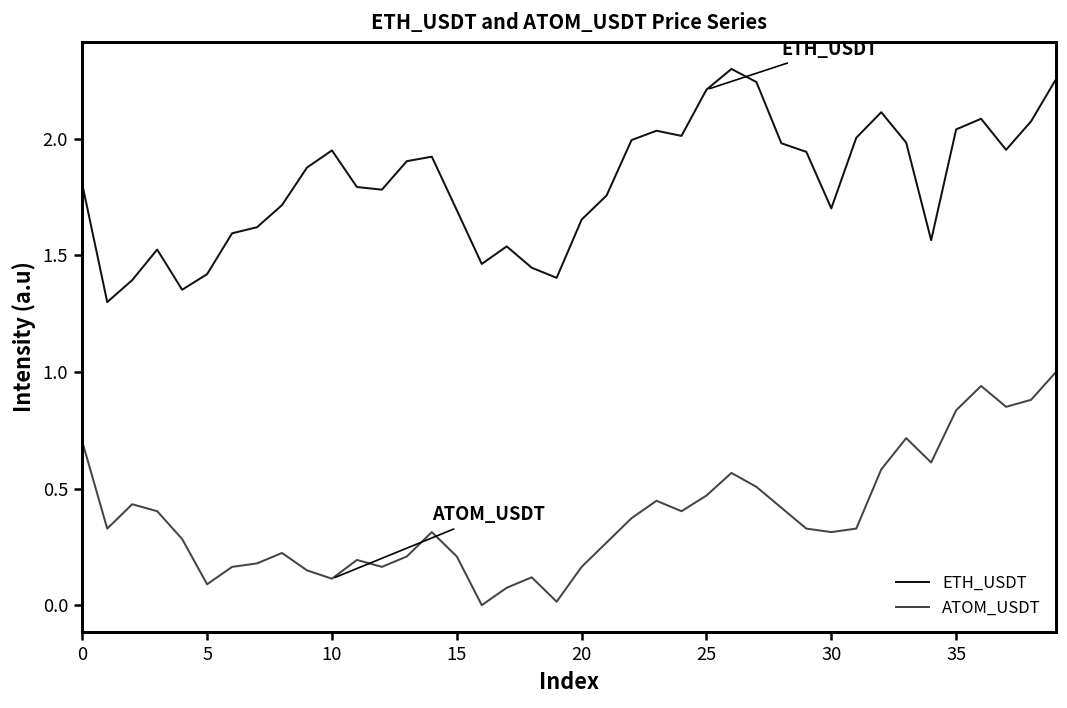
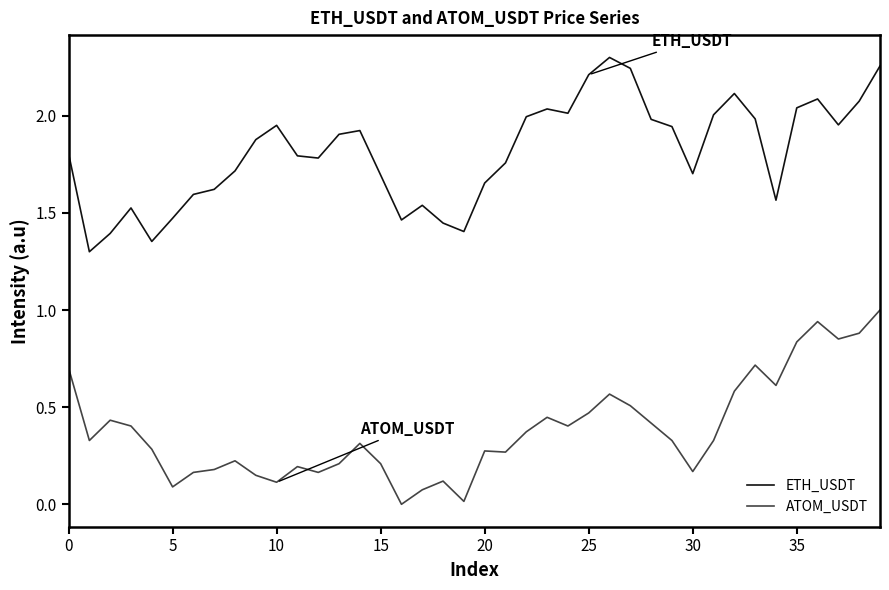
  {
    "ETH_USDT": {
      "0": 1.81,
-     "5": 1.42,
+     "5": 1.47,
      "10": 1.95,
      "15": 1.69,
      "20": 1.65,
      "25": 2.21,
      "30": 1.70,
      "35": 2.04
    },
    "ATOM_USDT": {
      "0": 0.70,
      "5": 0.09,
      "10": 0.11,
      "15": 0.21,
-     "20": 0.16,
+     "20": 0.27,
      "25": 0.47,
-     "30": 0.31,
+     "30": 0.17,
      "35": 0.84
    }
  }
